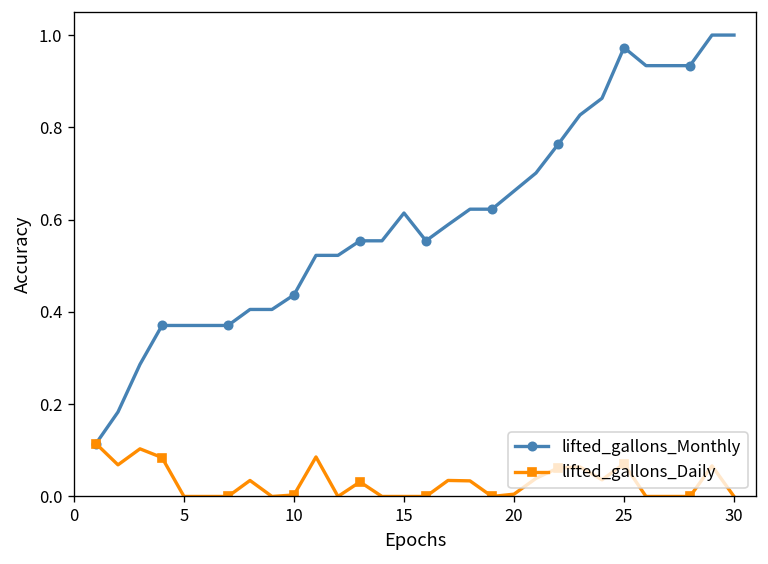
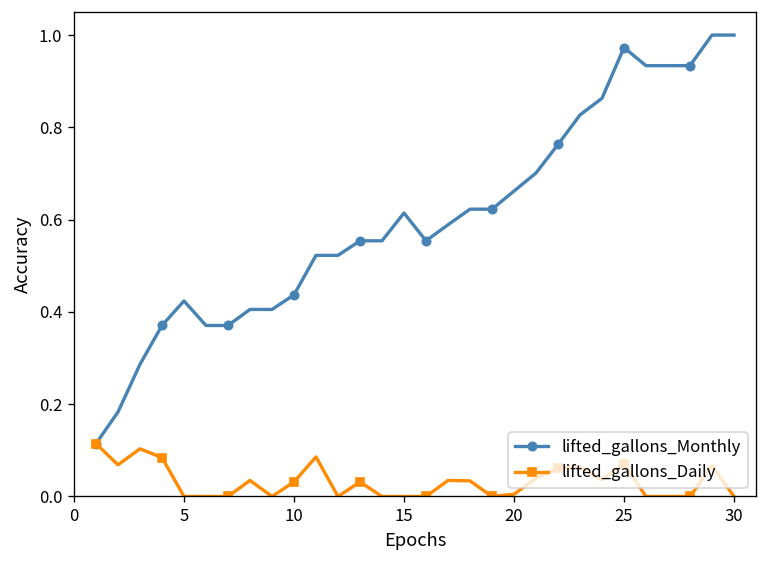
  {
    "lifted_gallons_Monthly": {
-     "5": 0.37,
+     "5": 0.42,
      "10": 0.44,
      "15": 0.61,
      "20": 0.66,
      "25": 0.97,
      "30": 1.00
    },
    "lifted_gallons_Daily": {
      "5": 0.00,
-     "10": 0.00,
+     "10": 0.03,
      "15": 0.00,
      "20": 0.01,
      "30": 0.00
    }
  }
